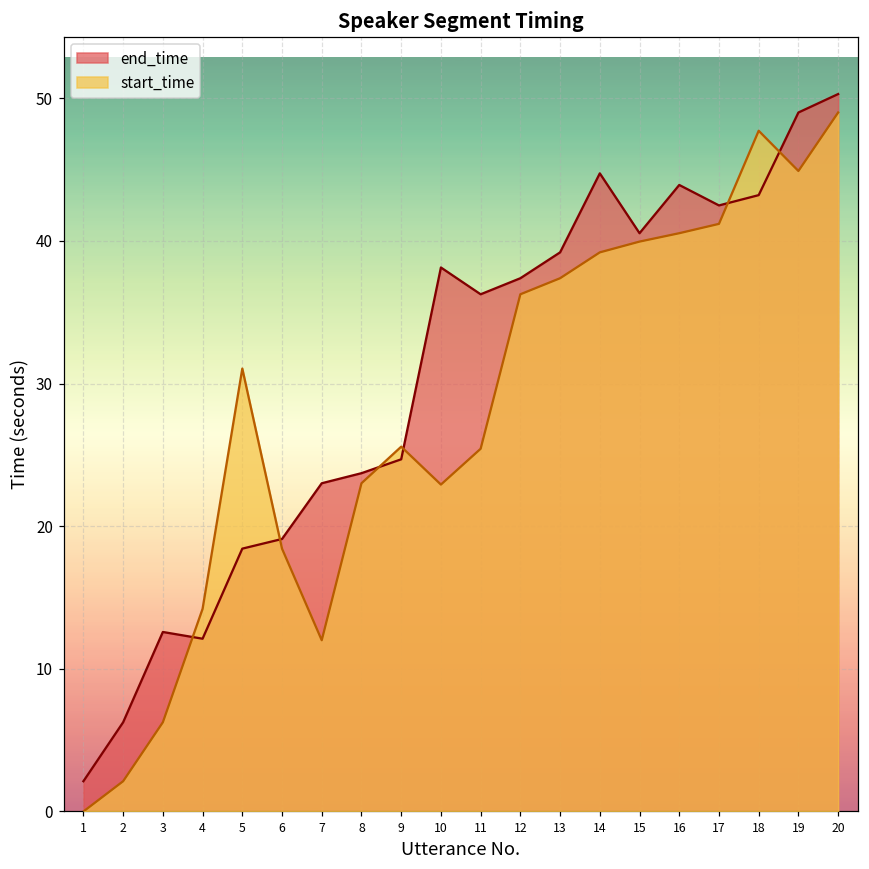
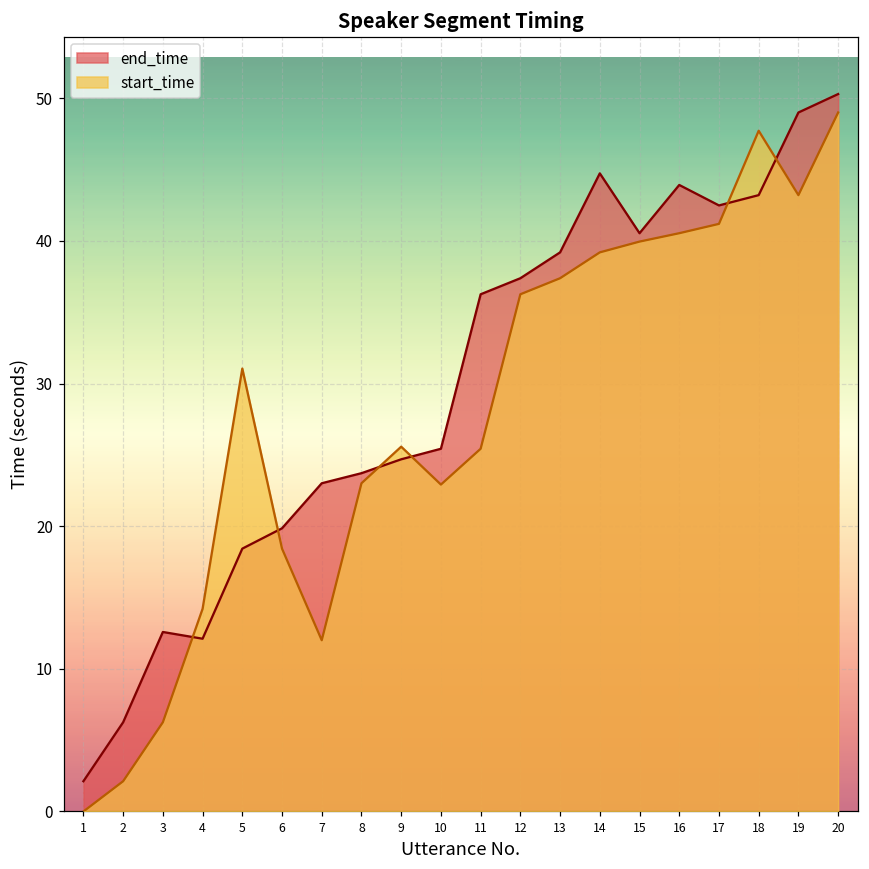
  {
    "end_time": {
      "1": 2.1,
      "2": 6.3,
      "3": 12.6,
      "4": 12.1,
      "5": 18.4,
-     "6": 19.1,
+     "6": 19.9,
      "7": 23.0,
      "8": 23.7,
      "9": 24.7,
-     "10": 38.1,
+     "10": 25.4,
      "11": 36.3,
      "12": 37.4,
      "13": 39.2,
      "14": 44.7,
      "15": 40.5,
      "16": 43.9,
      "17": 42.5,
      "18": 43.2,
      "19": 49.0,
      "20": 50.3
    },
    "start_time": {
      "1": 0.0,
      "2": 2.1,
      "3": 6.3,
      "4": 14.2,
      "5": 31.1,
      "6": 18.4,
      "7": 12.0,
      "8": 23.0,
      "9": 25.6,
      "10": 22.9,
      "11": 25.4,
      "12": 36.3,
      "13": 37.4,
      "14": 39.2,
      "15": 40.0,
      "16": 40.5,
      "17": 41.2,
      "18": 47.7,
-     "19": 44.9,
+     "19": 43.2,
      "20": 49.0
    }
  }
